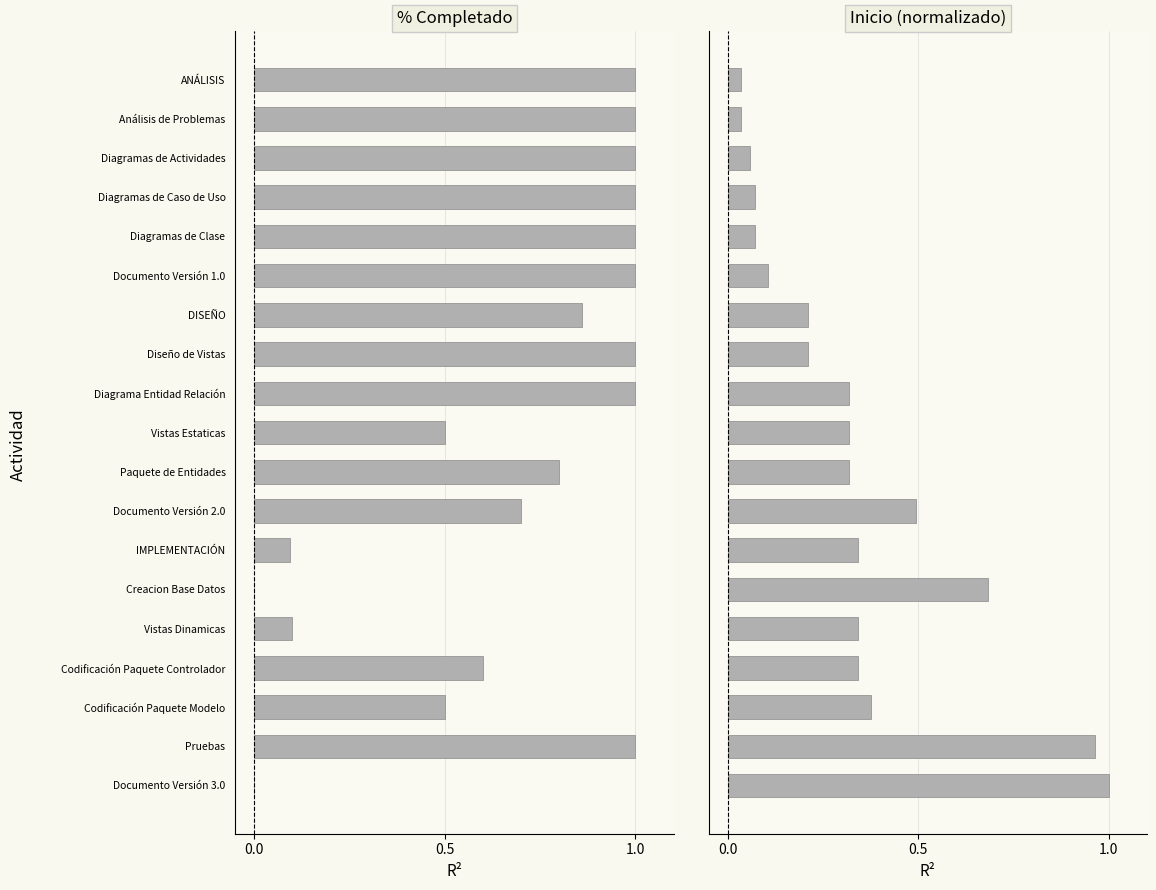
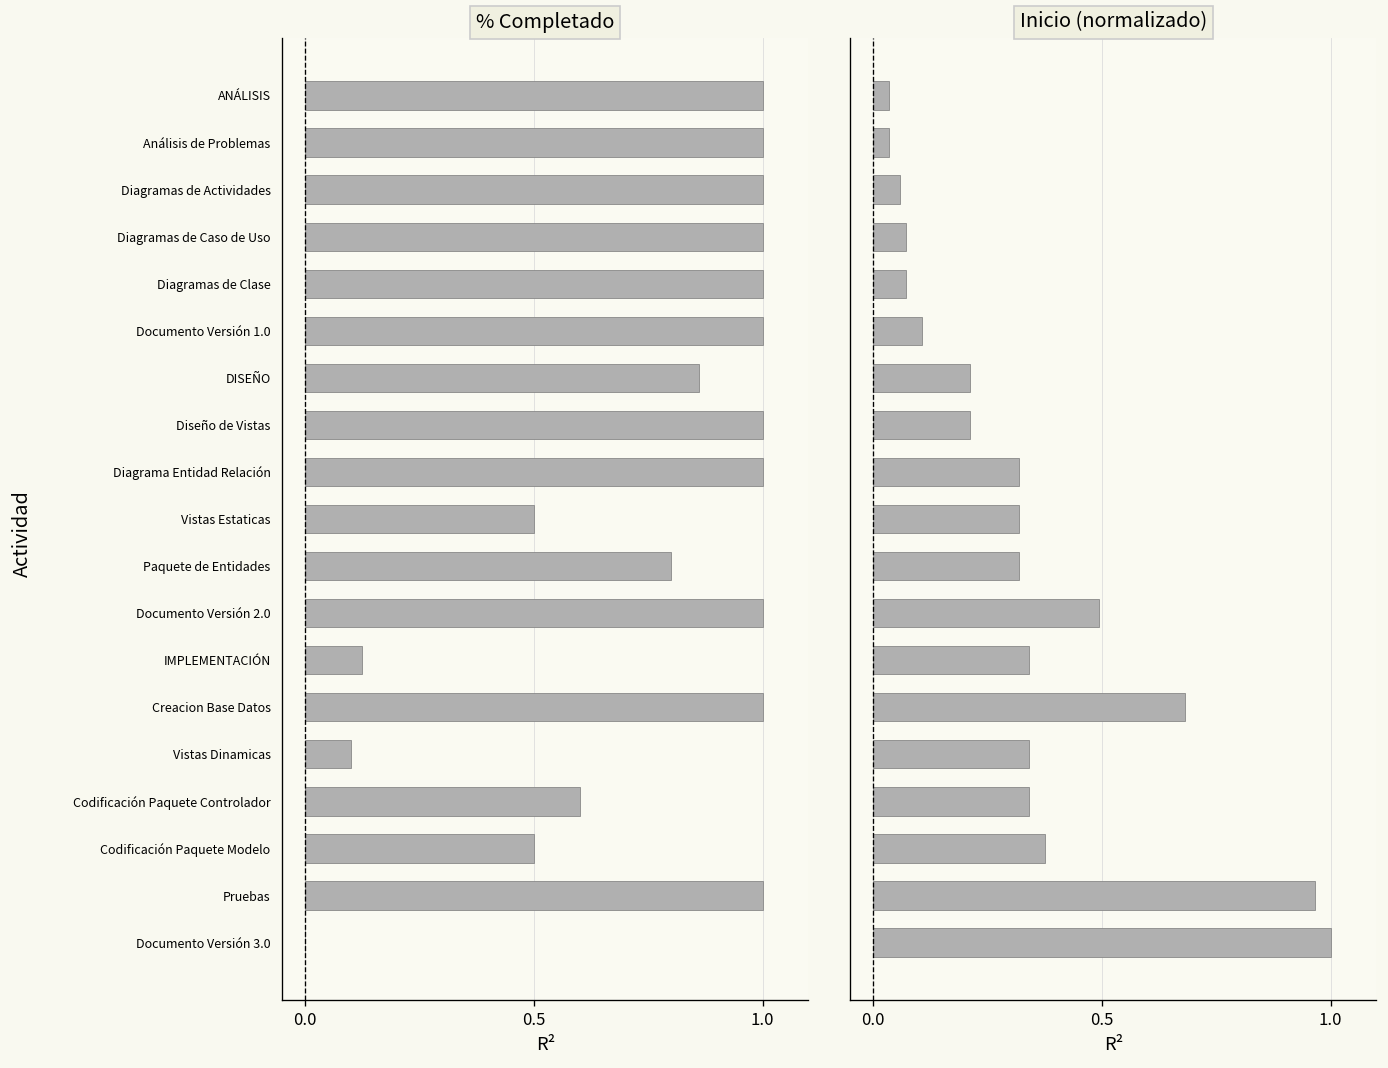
  {
    "% Completado": {
      "ANÁLISIS": 1.00,
      "Análisis de Problemas": 1.00,
      "Diagramas de Actividades": 1.00,
      "Diagramas de Caso de Uso": 1.00,
      "Diagramas de Clase": 1.00,
      "Documento Versión 1.0": 1.00,
      "DISEÑO": 0.86,
      "Diseño de Vistas": 1.00,
      "Diagrama Entidad Relación": 1.00,
      "Vistas Estaticas": 0.50,
      "Paquete de Entidades": 0.80,
-     "Documento Versión 2.0": 0.7,
-     "IMPLEMENTACIÓN": 0.09,
-     "Creacion Base Datos": 0,
+     "Documento Versión 2.0": 1.0,
+     "IMPLEMENTACIÓN": 0.13,
+     "Creacion Base Datos": 1,
      "Vistas Dinamicas": 0.10,
      "Codificación Paquete Controlador": 0.60,
      "Codificación Paquete Modelo": 0.50,
      "Pruebas": 1.00,
      "Documento Versión 3.0": 0.00
    }
  }
